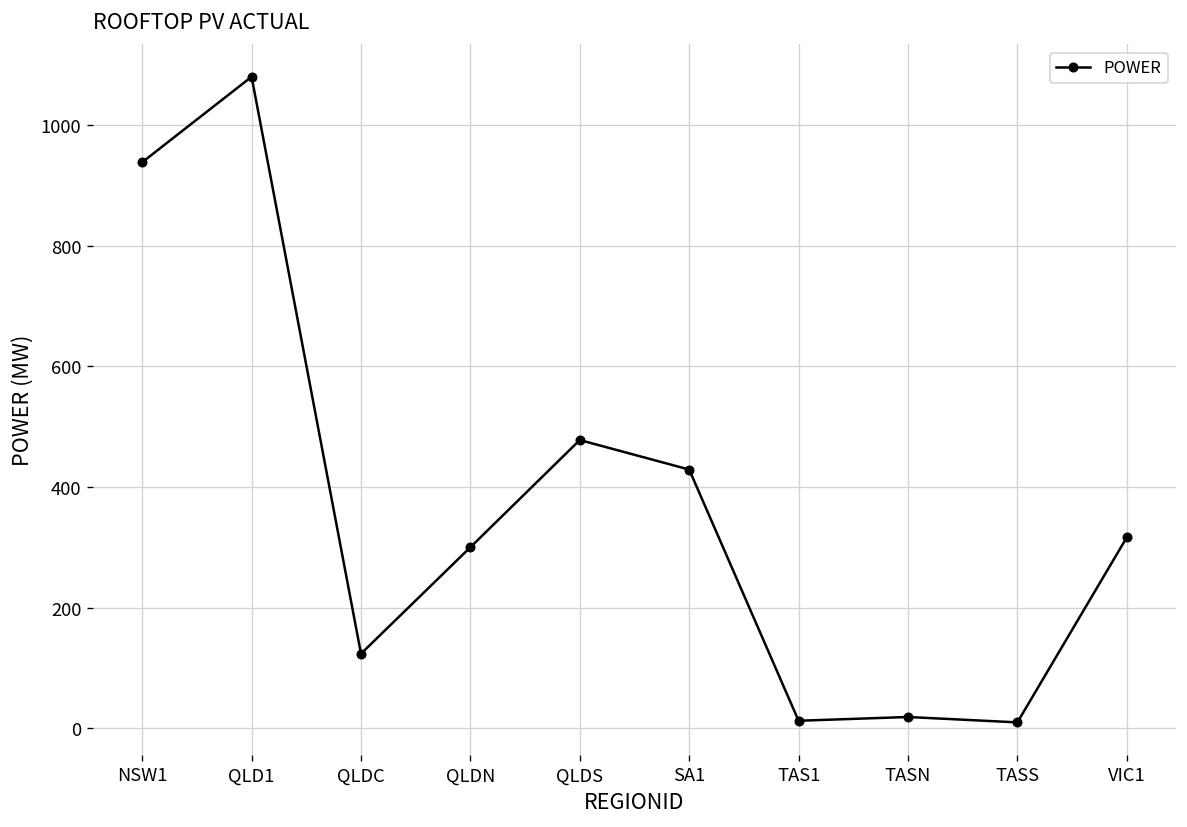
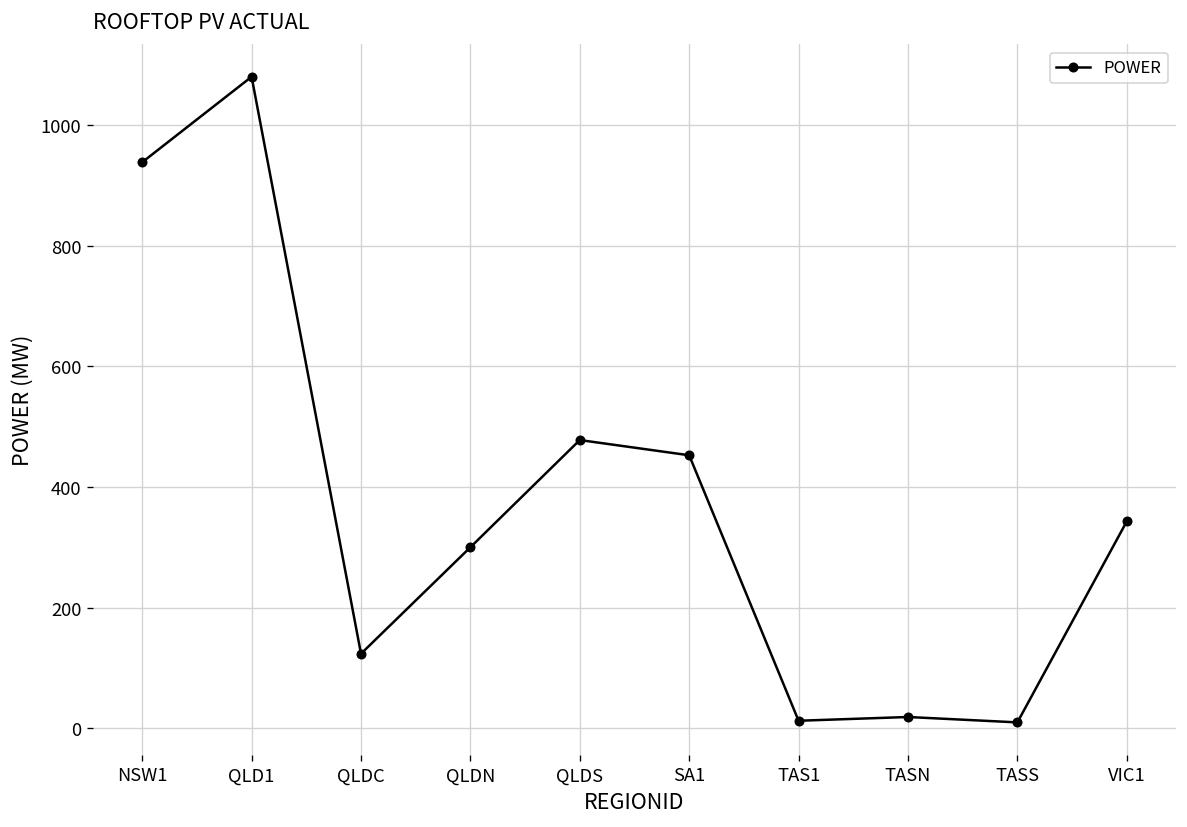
  {
    "NSW1": 940,
    "QLD1": 1080,
    "QLDC": 120,
    "QLDN": 300,
    "QLDS": 480,
-   "SA1": 430,
+   "SA1": 450,
    "TAS1": 10,
    "TASN": 20,
    "TASS": 10,
-   "VIC1": 320
+   "VIC1": 340
  }
